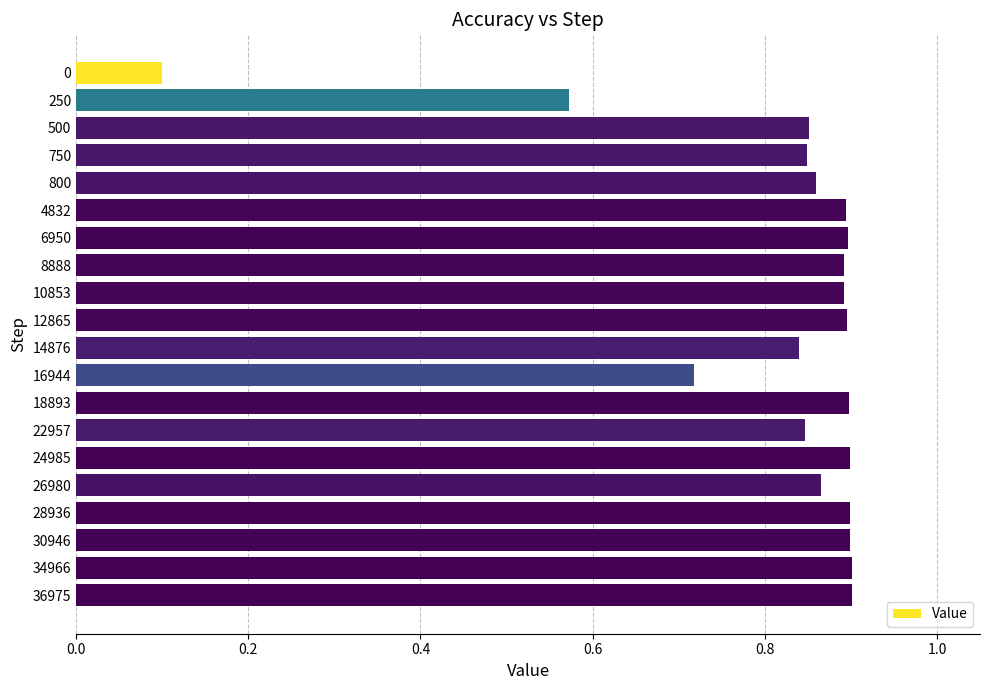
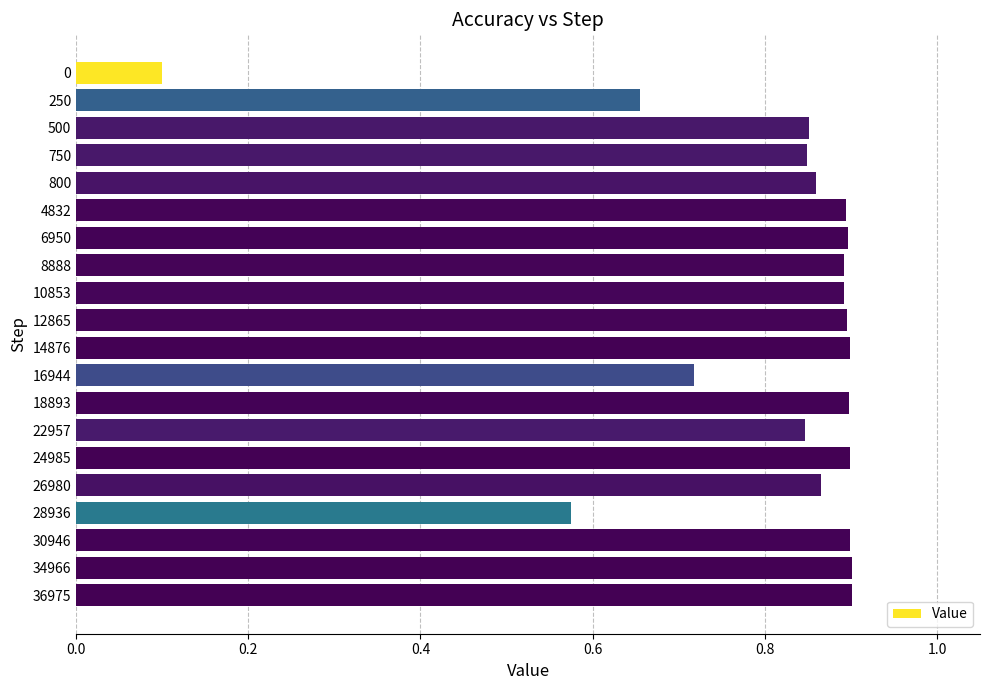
  {
    "0": 0.10,
-   "250": 0.57,
+   "250": 0.65,
    "500": 0.85,
    "750": 0.85,
    "800": 0.86,
    "4832": 0.89,
    "6950": 0.90,
    "8888": 0.89,
    "10853": 0.89,
    "12865": 0.90,
-   "14876": 0.84,
+   "14876": 0.90,
    "16944": 0.72,
    "18893": 0.90,
    "22957": 0.85,
    "24985": 0.90,
    "26980": 0.87,
-   "28936": 0.90,
+   "28936": 0.58,
    "30946": 0.90,
    "34966": 0.90,
    "36975": 0.90
  }
